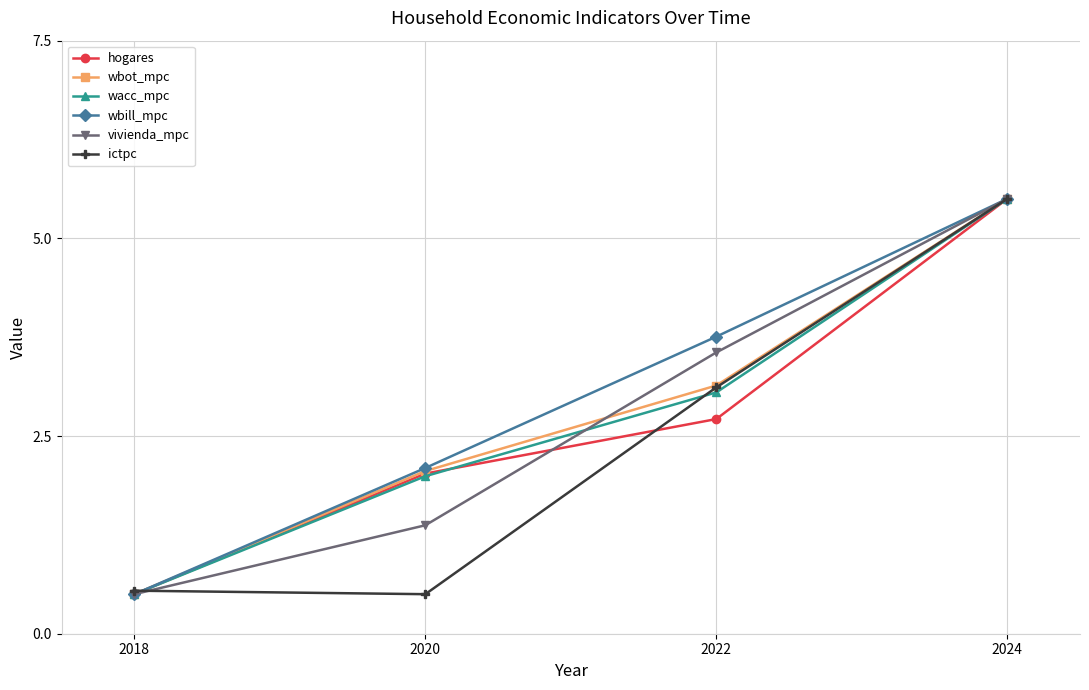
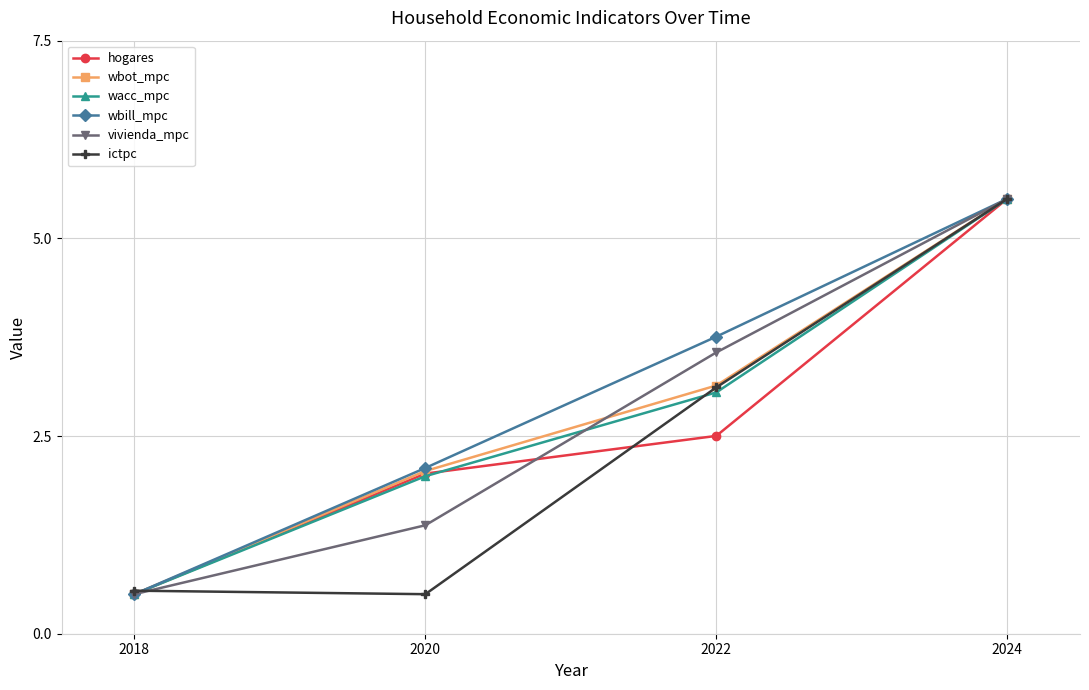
  {
    "hogares": {
      "2020": 2.0,
-     "2022": 2.7
+     "2022": 2.5
    },
    "wbot_mpc": {
      "2020": 2.1
    },
    "ictpc": {
      "2018": 0.5,
      "2020": 0.5
    }
  }
